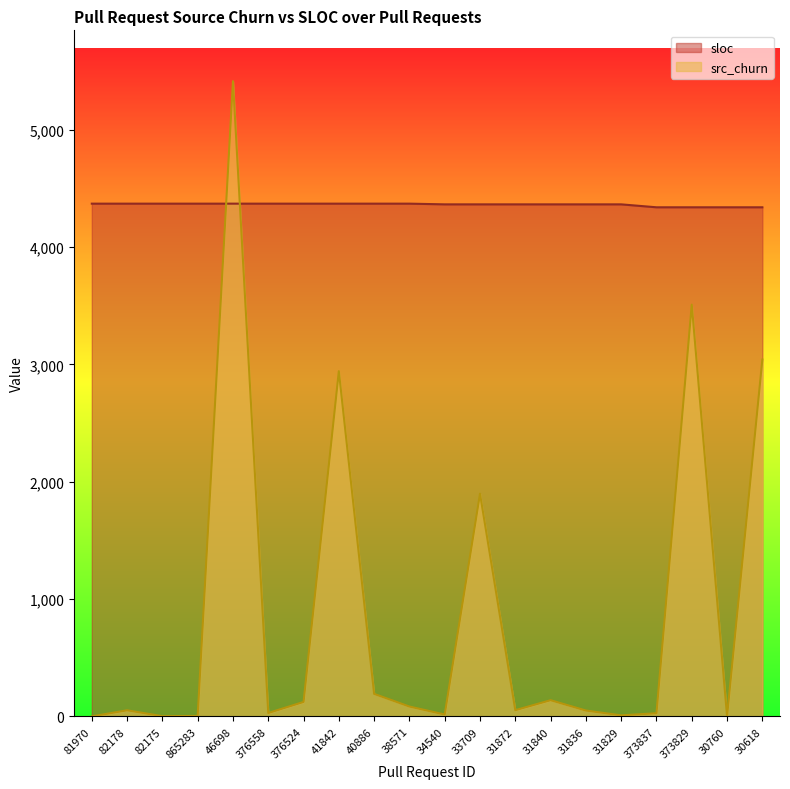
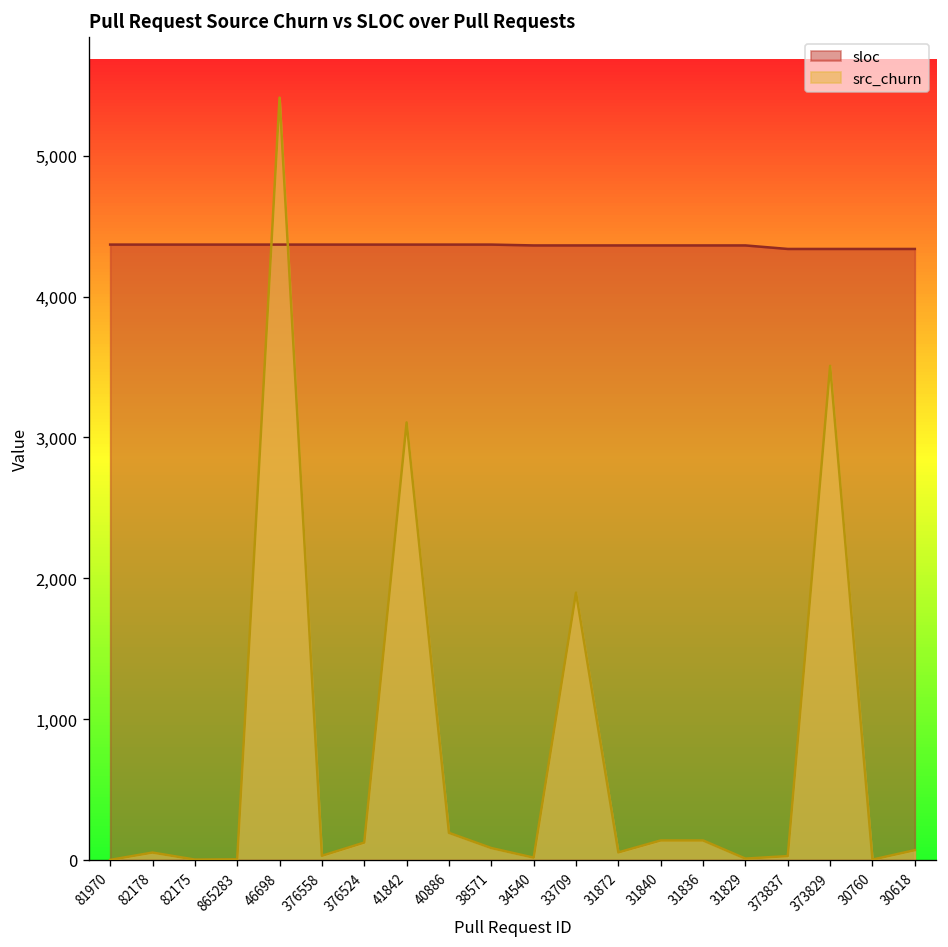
  {
    "sloc": {
      "81970": "4,370",
      "82178": "4,370",
      "82175": "4,370",
      "865283": "4,370",
      "46698": "4,370",
      "376558": "4,370",
      "376524": "4,370",
      "41842": "4,370",
      "40886": "4,370",
      "38571": "4,370",
      "34540": "4,360",
      "33709": "4,360",
      "31872": "4,360",
      "31840": "4,360",
      "31836": "4,360",
      "31829": "4,360",
      "373837": "4,340",
      "373829": "4,340",
      "30760": "4,340",
      "30618": "4,340"
    },
    "src_churn": {
      "81970": "0",
      "82178": "50",
      "82175": "0",
      "865283": "0",
      "46698": "5,410",
      "376558": "30",
      "376524": "120",
-     "41842": "2,940",
+     "41842": "3,110",
      "40886": "190",
      "38571": "80",
      "34540": "20",
      "33709": "1,900",
      "31872": "50",
      "31840": "140",
-     "31836": "50",
+     "31836": "140",
      "31829": "10",
      "373837": "30",
      "373829": "3,510",
      "30760": "0",
-     "30618": "3,040"
+     "30618": "70"
    }
  }
